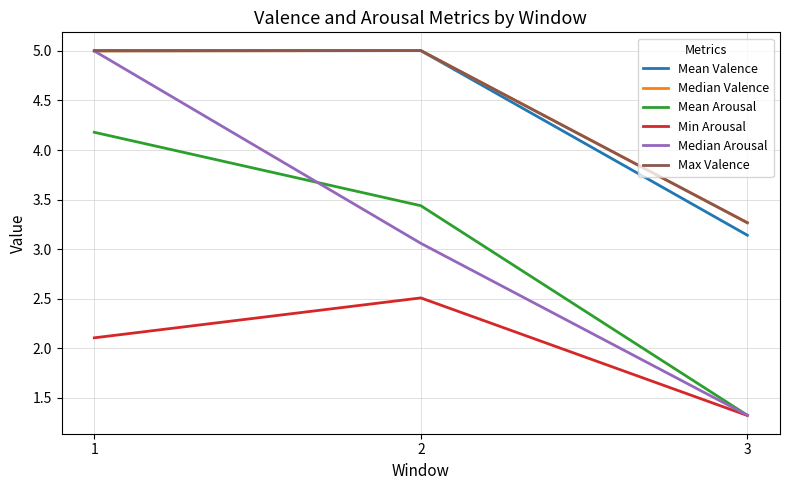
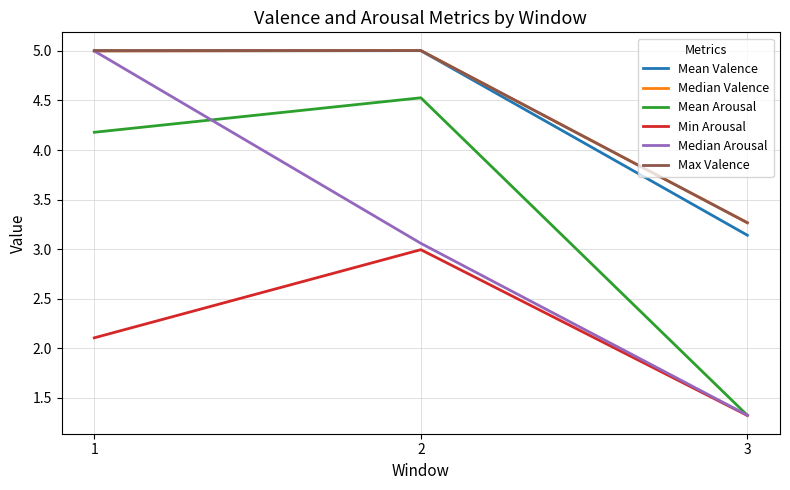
  {
    "Mean Valence": {
      "3": 3.1
    },
    "Max Valence": {
      "3": 3.3
    },
    "Mean Arousal": {
      "1": 4.2,
-     "2": 3.4
+     "2": 4.5
    },
    "Min Arousal": {
      "1": 2.1,
-     "2": 2.5
+     "2": 3.0
    },
    "Median Arousal": {
      "2": 3.1
    }
  }
